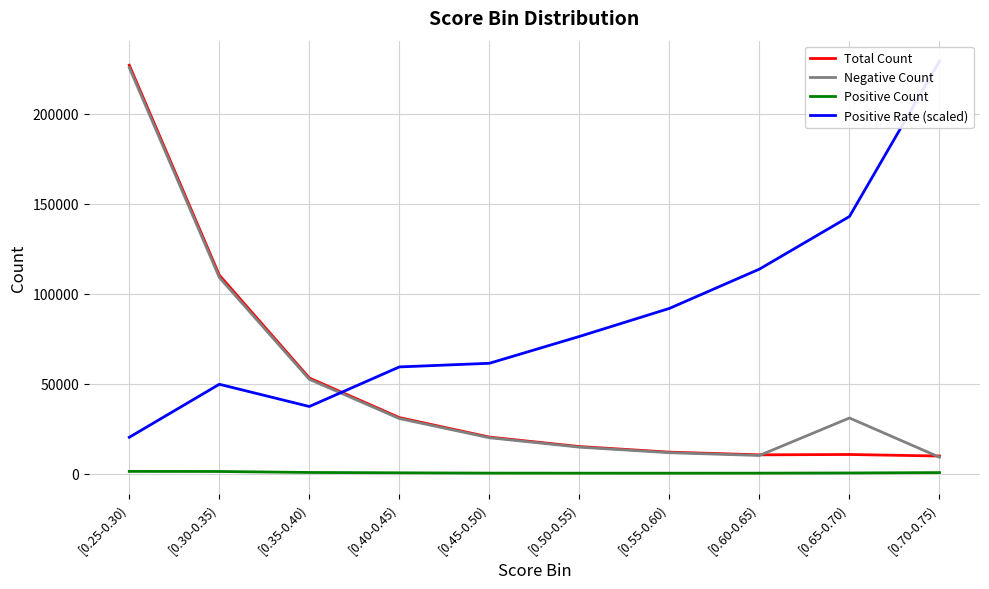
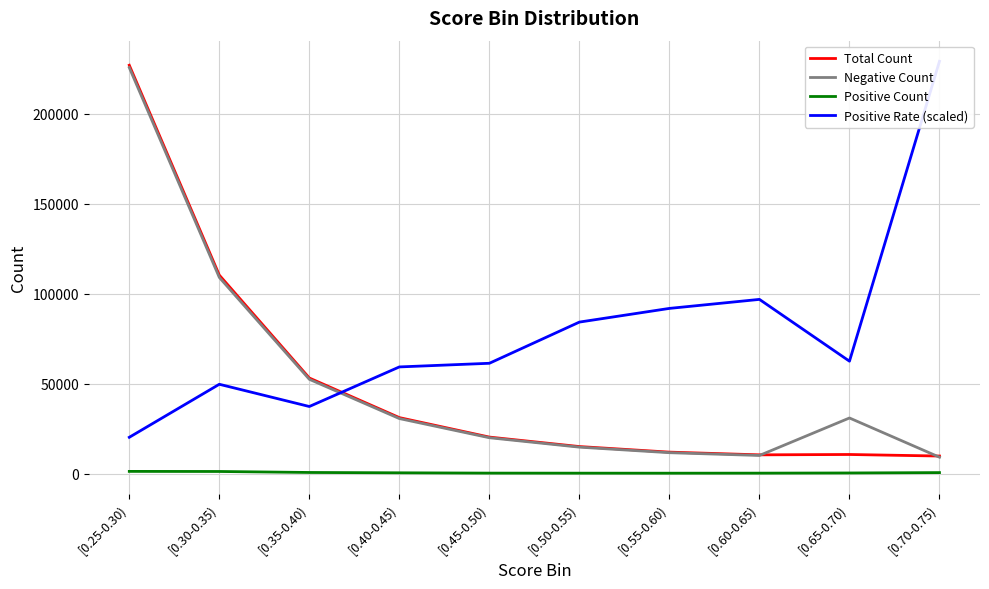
  {
    "Total Count": {
      "[0.65-0.70)": 11000
    },
    "Negative Count": {
      "[0.65-0.70)": 31000
    },
    "Positive Count": {
      "[0.25-0.30)": 1000,
      "[0.30-0.35)": 1000,
      "[0.35-0.40)": 1000,
      "[0.40-0.45)": 1000,
      "[0.45-0.50)": 0,
      "[0.50-0.55)": 0,
      "[0.55-0.60)": 0,
      "[0.60-0.65)": 0,
      "[0.65-0.70)": 0,
      "[0.70-0.75)": 1000
    },
    "Positive Rate (scaled)": {
      "[0.25-0.30)": 20000,
      "[0.30-0.35)": 50000,
      "[0.35-0.40)": 37000,
      "[0.40-0.45)": 59000,
      "[0.45-0.50)": 61000,
-     "[0.50-0.55)": 76000,
+     "[0.50-0.55)": 84000,
      "[0.55-0.60)": 92000,
-     "[0.60-0.65)": 114000,
-     "[0.65-0.70)": 143000
+     "[0.60-0.65)": 97000,
+     "[0.65-0.70)": 63000
    }
  }
